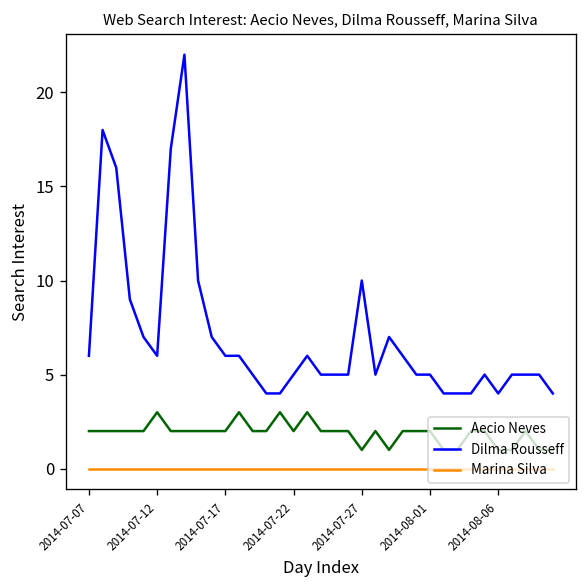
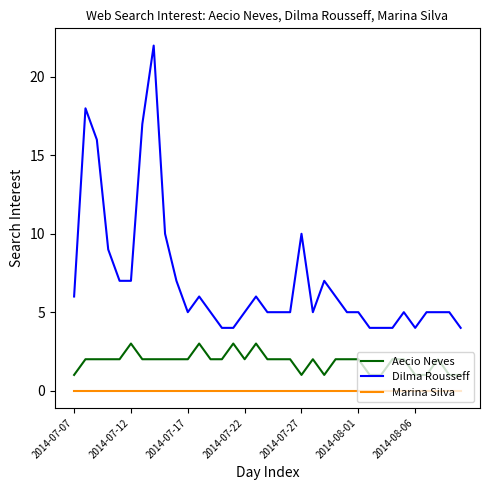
  {
    "Aecio Neves": {
-     "2014-07-07": 2,
+     "2014-07-07": 1,
      "2014-07-12": 3,
      "2014-07-17": 2,
      "2014-07-22": 2,
      "2014-07-27": 1
    },
    "Dilma Rousseff": {
      "2014-07-07": 6,
-     "2014-07-12": 6,
-     "2014-07-17": 6,
+     "2014-07-12": 7,
+     "2014-07-17": 5,
      "2014-07-22": 5,
      "2014-07-27": 10,
      "2014-08-01": 5,
      "2014-08-06": 4
    },
    "Marina Silva": {
      "2014-07-07": 0,
      "2014-07-12": 0,
      "2014-07-17": 0,
      "2014-07-22": 0,
      "2014-07-27": 0
    }
  }
